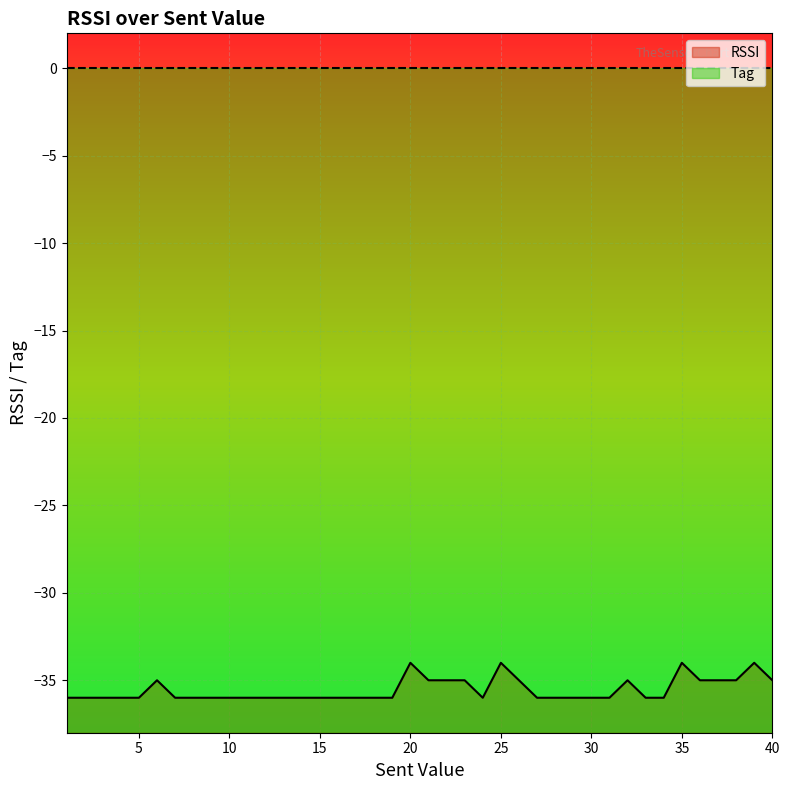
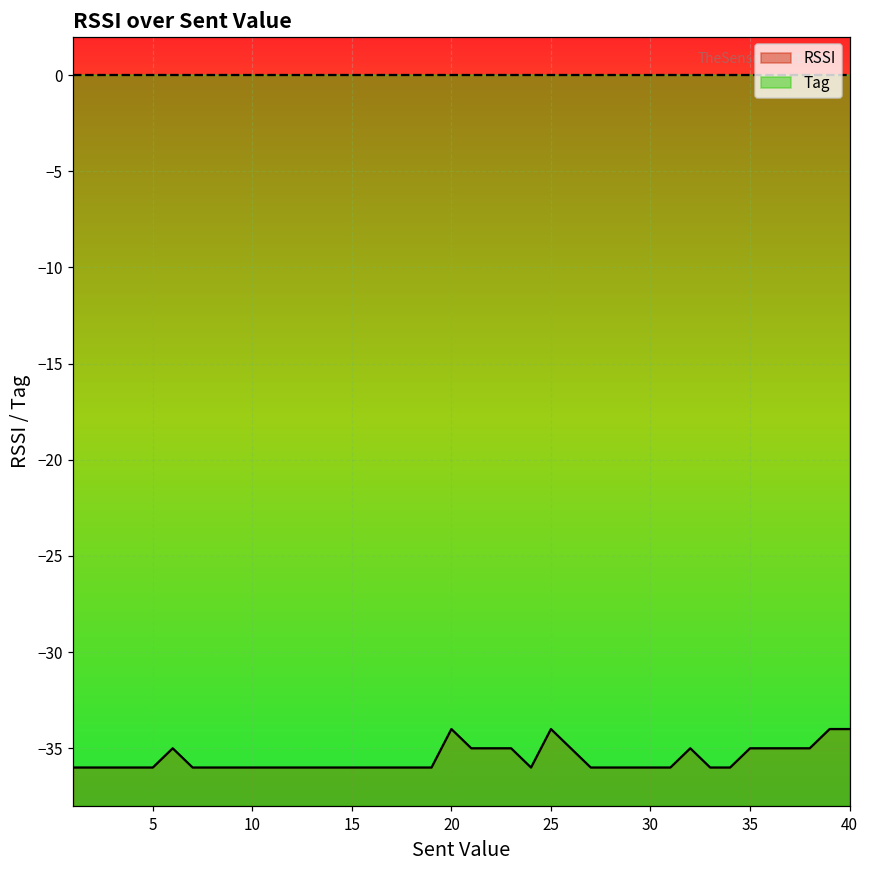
  {
    "RSSI": {
      "5": -36,
      "10": -36,
      "15": -36,
      "20": -34,
      "25": -34,
      "30": -36,
-     "35": -34,
-     "40": -35
+     "35": -35,
+     "40": -34
    },
    "Tag": {
      "5": 0,
      "10": 0,
      "15": 0,
      "20": 0,
      "25": 0,
      "30": 0,
      "35": 0,
      "40": 0
    }
  }
